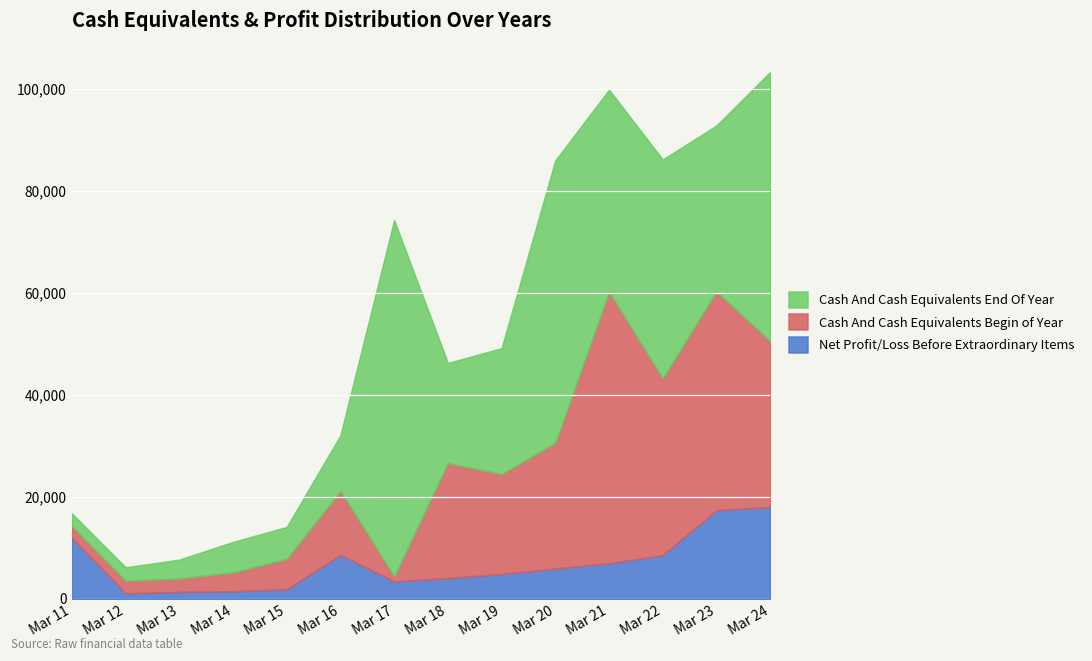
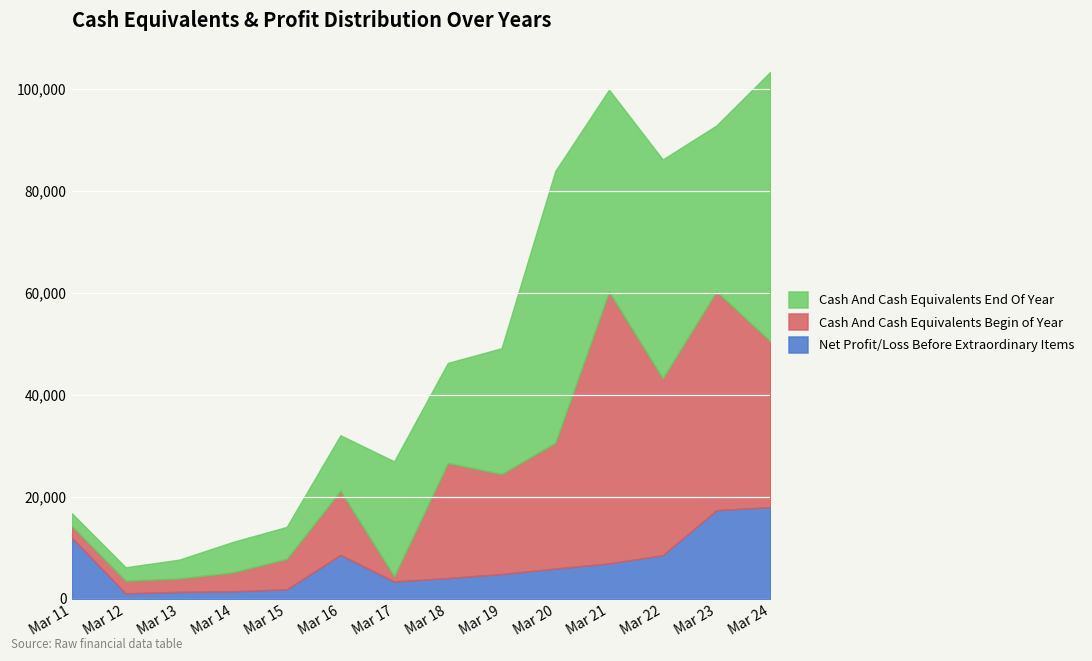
  {
    "Net Profit/Loss Before Extraordinary Items": {
      "Mar 11": "12,000",
      "Mar 12": "1,000",
      "Mar 13": "1,000",
      "Mar 14": "2,000",
      "Mar 15": "2,000",
      "Mar 16": "9,000",
      "Mar 17": "3,000",
      "Mar 18": "4,000",
      "Mar 19": "5,000",
      "Mar 20": "6,000",
      "Mar 21": "7,000",
      "Mar 22": "9,000",
      "Mar 23": "17,000",
      "Mar 24": "18,000"
    },
    "Cash And Cash Equivalents Begin of Year": {
      "Mar 11": "2,000",
      "Mar 12": "2,000",
      "Mar 13": "3,000",
      "Mar 14": "4,000",
      "Mar 15": "6,000",
      "Mar 16": "13,000",
      "Mar 17": "1,000",
      "Mar 18": "23,000",
      "Mar 19": "20,000",
      "Mar 20": "25,000",
      "Mar 21": "53,000",
      "Mar 22": "35,000",
      "Mar 23": "43,000",
      "Mar 24": "33,000"
    },
    "Cash And Cash Equivalents End Of Year": {
      "Mar 11": "2,000",
      "Mar 12": "3,000",
      "Mar 13": "4,000",
      "Mar 14": "6,000",
      "Mar 15": "6,000",
      "Mar 16": "11,000",
-     "Mar 17": "70,000",
+     "Mar 17": "23,000",
      "Mar 18": "20,000",
      "Mar 19": "25,000",
-     "Mar 20": "55,000",
+     "Mar 20": "53,000",
      "Mar 21": "40,000",
      "Mar 22": "43,000",
      "Mar 23": "33,000",
      "Mar 24": "53,000"
    }
  }
